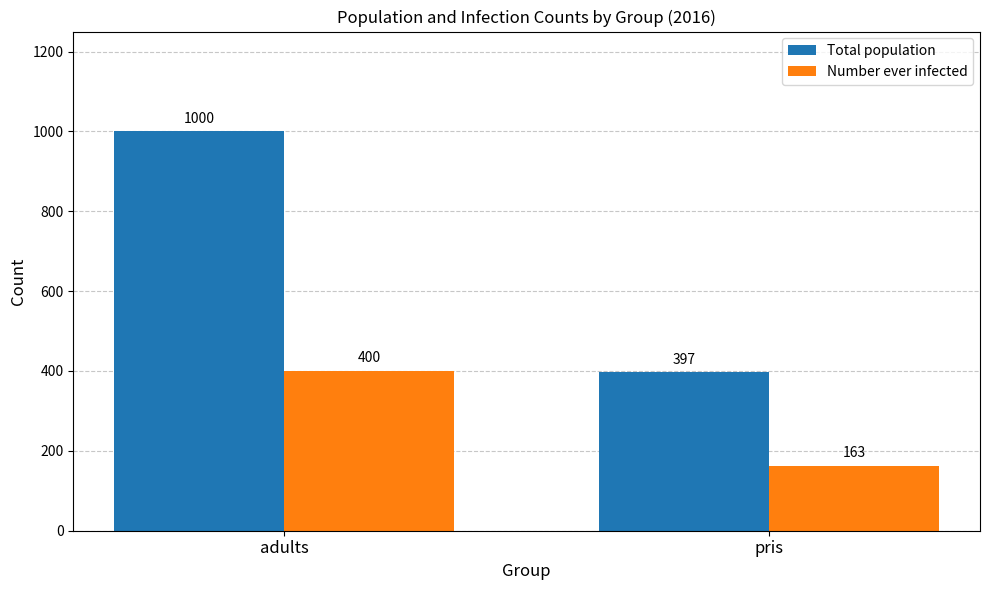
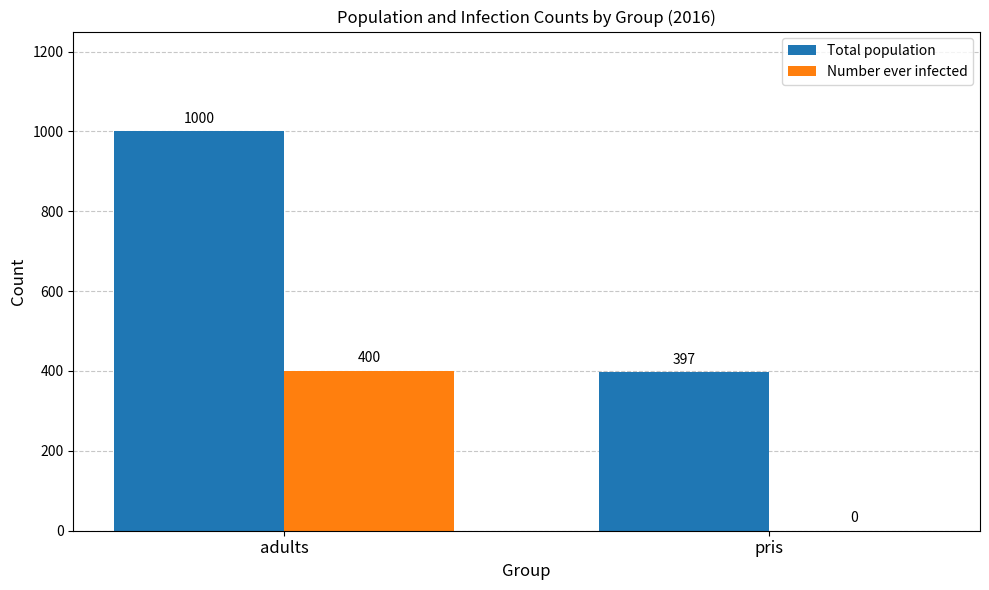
  {
    "Total population": {
      "adults": 1000,
      "pris": 397
    },
    "Number ever infected": {
      "adults": 400,
-     "pris": 163
+     "pris": 0
    }
  }
